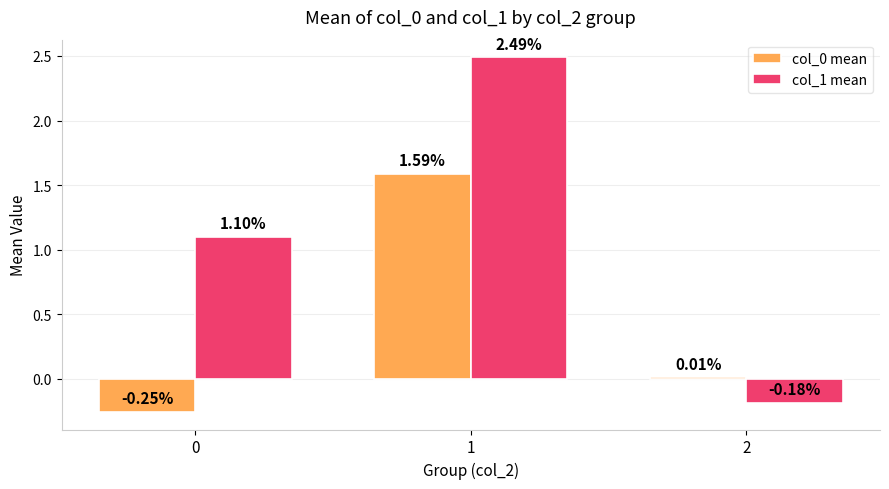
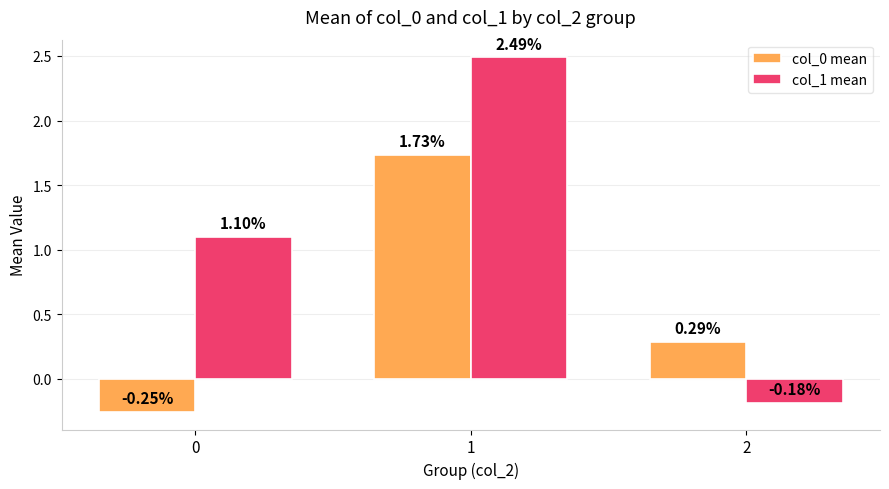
  {
    "col_0 mean": {
      "0": "-0.25%",
-     "1": "1.59%",
-     "2": "0.01%"
+     "1": "1.73%",
+     "2": "0.29%"
    },
    "col_1 mean": {
      "0": "1.10%",
      "1": "2.49%",
      "2": "-0.18%"
    }
  }
